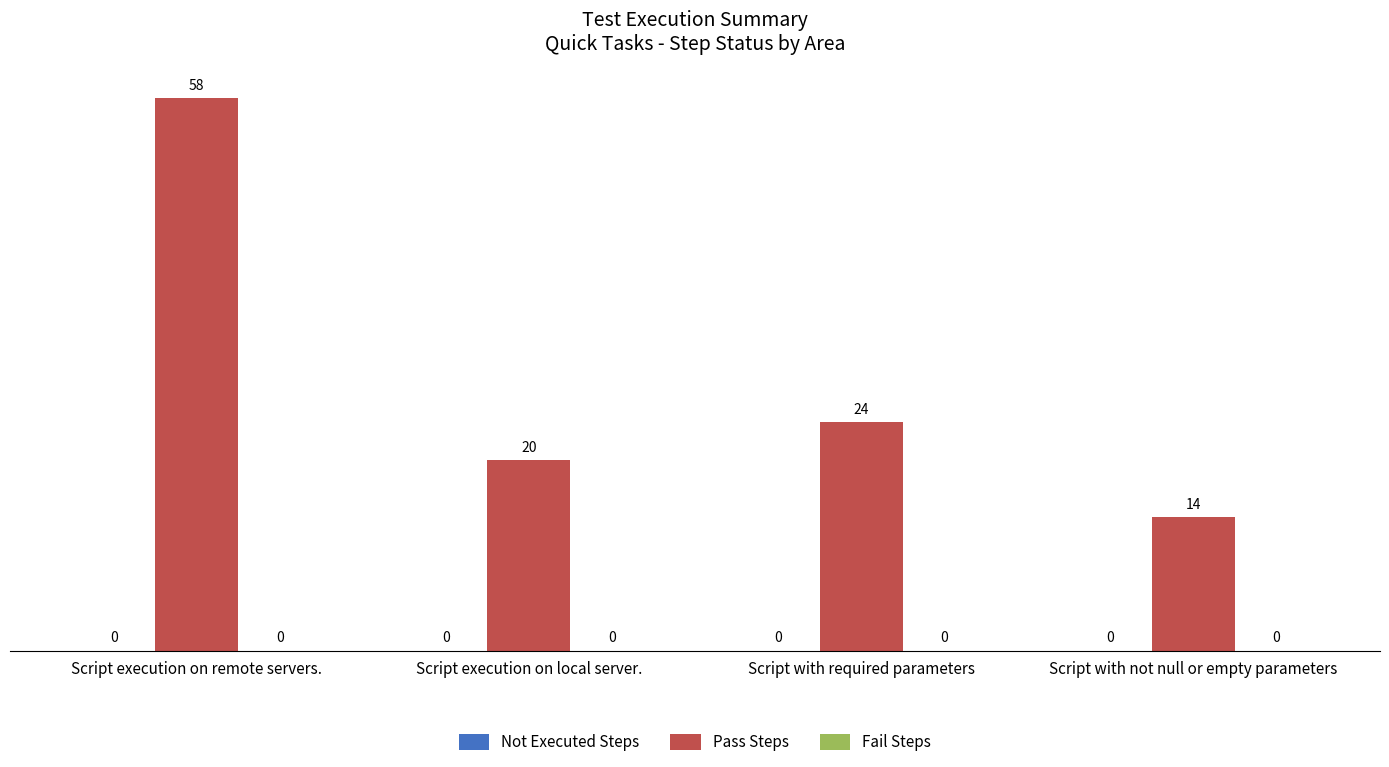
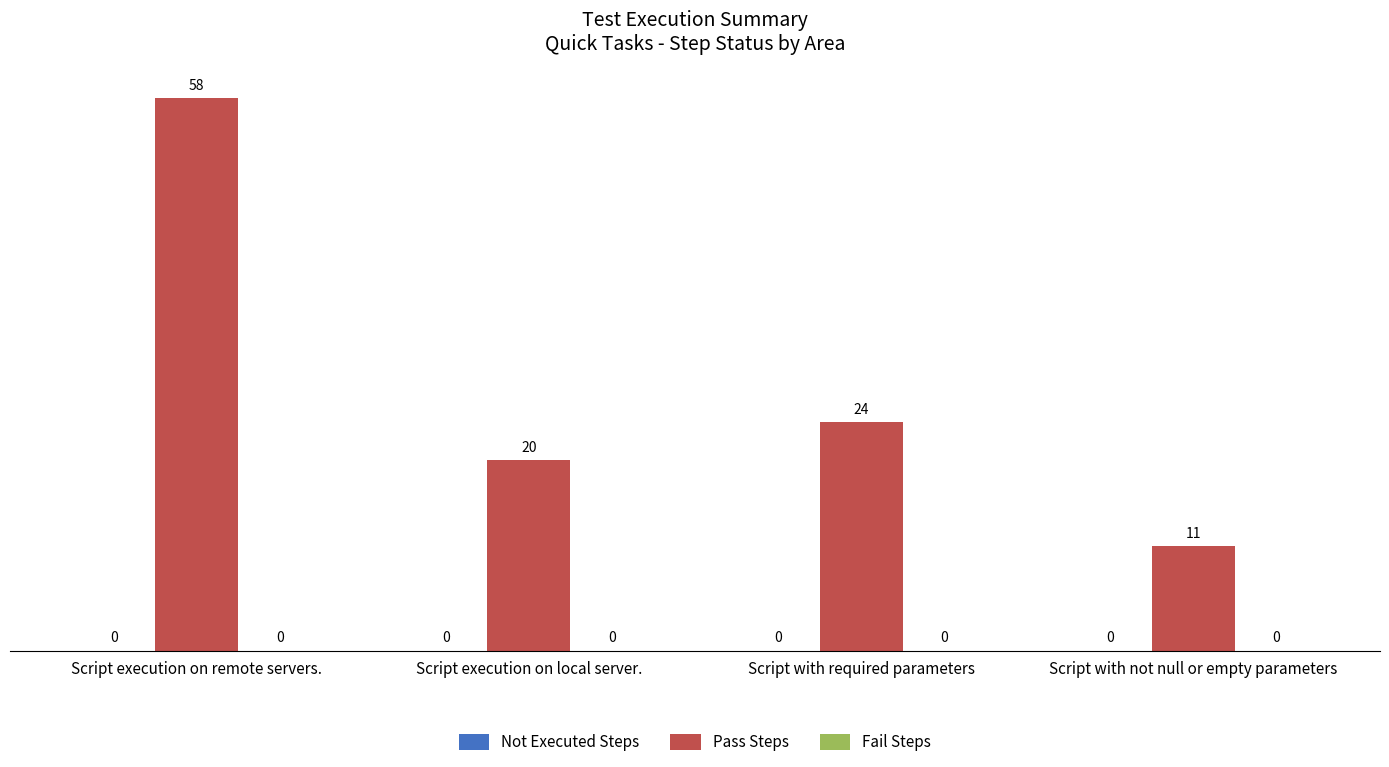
  {
    "Not Executed Steps": {
      "Script execution on remote servers.": 0,
      "Script execution on local server.": 0,
      "Script with required parameters": 0,
      "Script with not null or empty parameters": 0
    },
    "Pass Steps": {
      "Script execution on remote servers.": 58,
      "Script execution on local server.": 20,
      "Script with required parameters": 24,
-     "Script with not null or empty parameters": 14
+     "Script with not null or empty parameters": 11
    },
    "Fail Steps": {
      "Script execution on remote servers.": 0,
      "Script execution on local server.": 0,
      "Script with required parameters": 0,
      "Script with not null or empty parameters": 0
    }
  }
